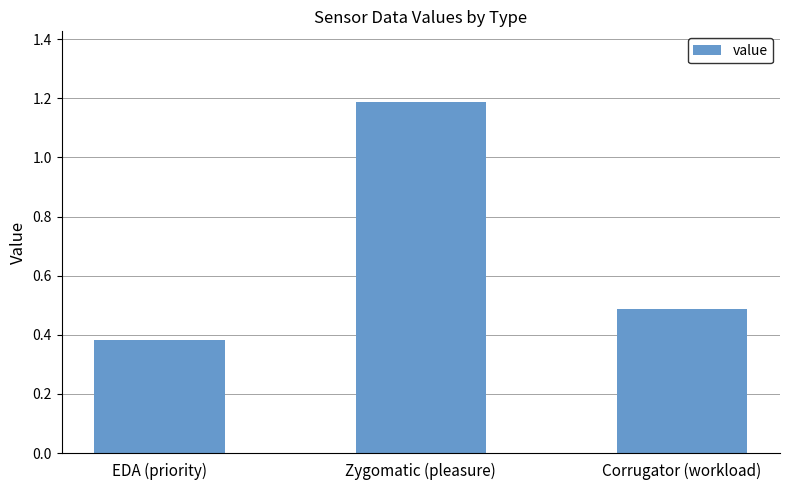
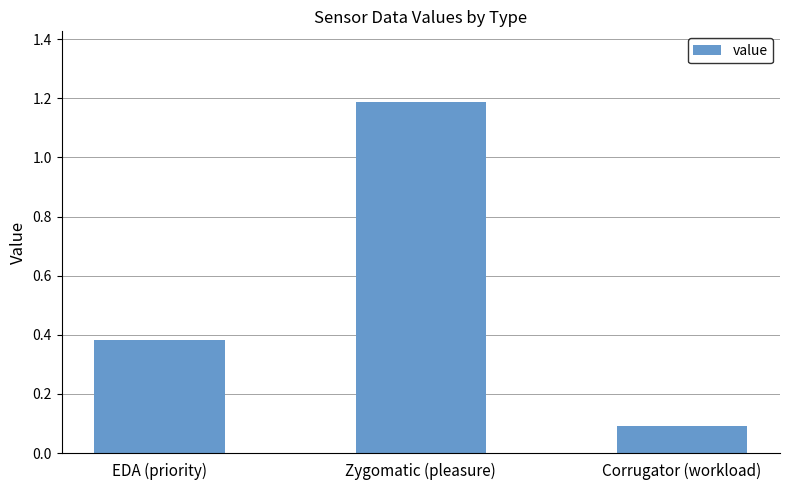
  {
    "EDA (priority)": 0.38,
    "Zygomatic (pleasure)": 1.19,
-   "Corrugator (workload)": 0.49
+   "Corrugator (workload)": 0.09
  }
